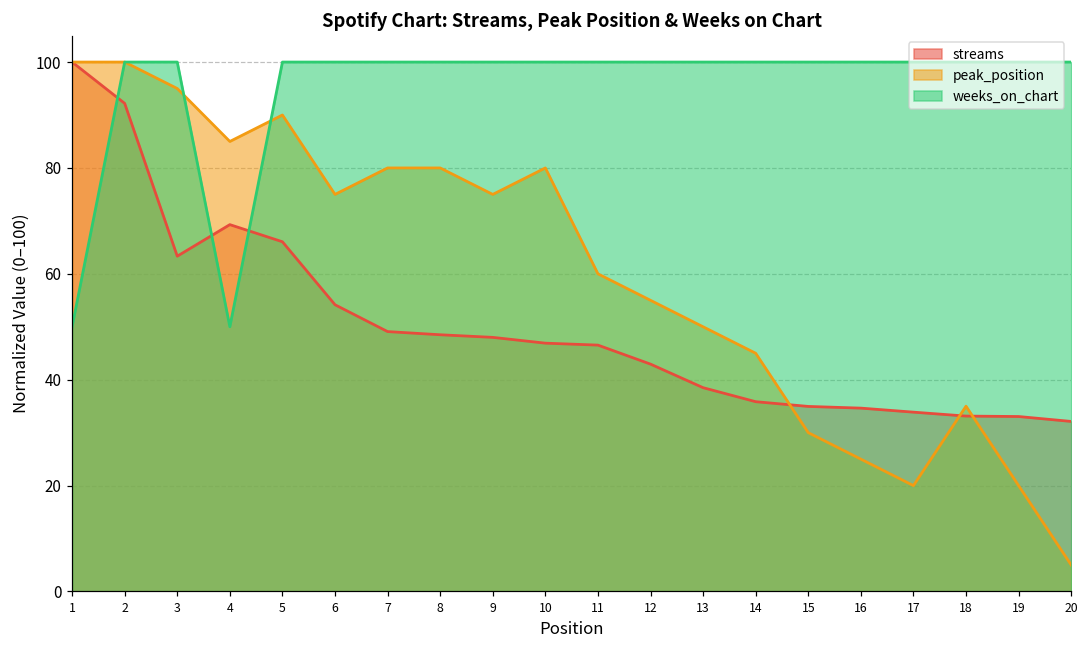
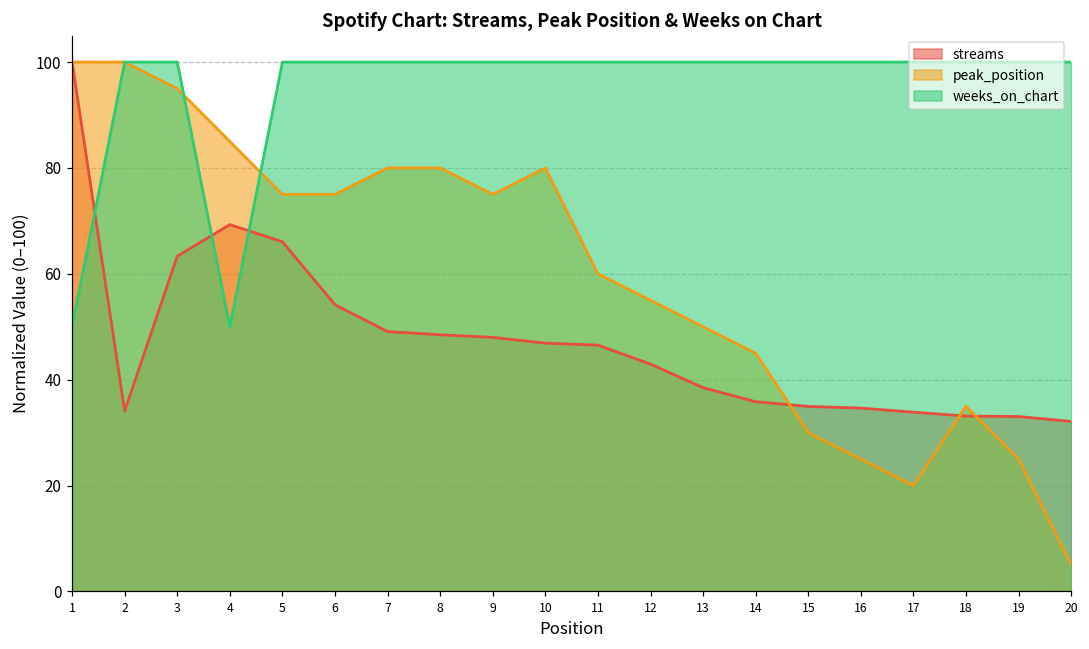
  {
    "streams": {
-     "2": 92,
+     "2": 34,
      "3": 63,
      "4": 69,
      "5": 66,
      "6": 54,
      "7": 49,
      "8": 48,
      "9": 48,
      "10": 47,
      "11": 47,
      "12": 43,
      "13": 38,
      "14": 36,
      "15": 35,
      "16": 35,
      "17": 34,
      "18": 33,
      "19": 33,
      "20": 32
    },
    "peak_position": {
      "3": 95,
      "4": 85,
-     "5": 90,
+     "5": 75,
      "6": 75,
      "7": 80,
      "8": 80,
      "9": 75,
      "10": 80,
      "11": 60,
      "12": 55,
      "13": 50,
      "14": 45,
      "15": 30,
      "16": 25,
      "17": 20,
      "18": 35,
-     "19": 20,
+     "19": 25,
      "20": 5
    },
    "weeks_on_chart": {
      "1": 50,
      "3": 100,
      "4": 50,
      "5": 100,
      "6": 100,
      "7": 100,
      "8": 100,
      "9": 100,
      "10": 100,
      "11": 100,
      "12": 100,
      "13": 100,
      "14": 100,
      "15": 100,
      "16": 100,
      "20": 100
    }
  }
